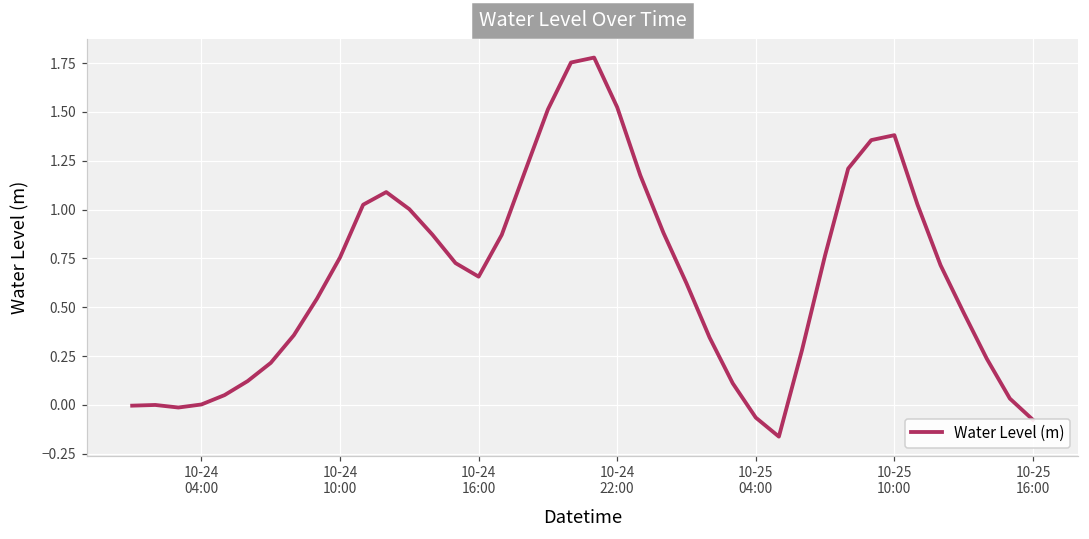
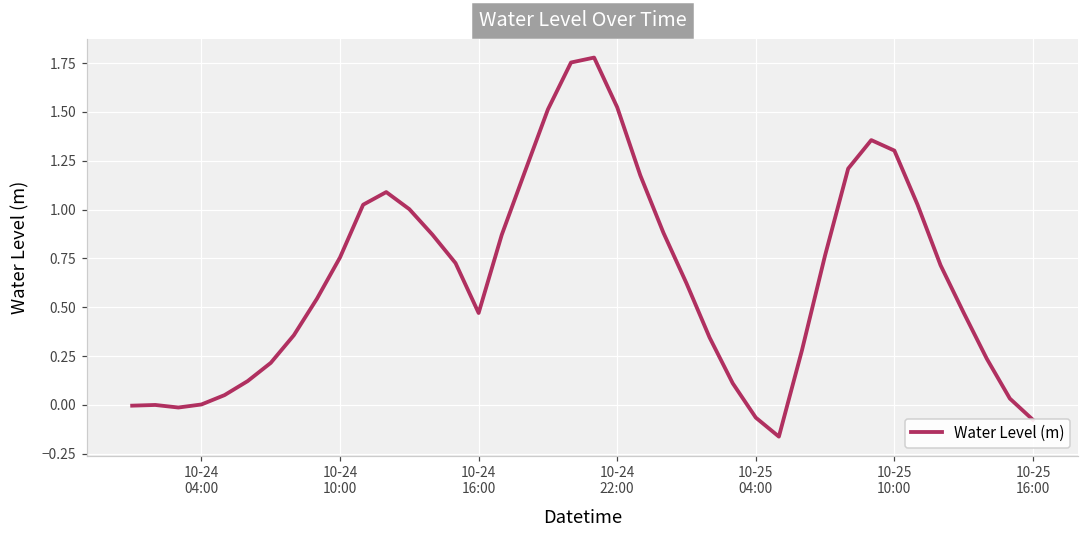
  {
    "10-24 04:00": 0.00,
    "10-24 10:00": 0.76,
-   "10-24 16:00": 0.66,
+   "10-24 16:00": 0.47,
    "10-24 22:00": 1.52,
    "10-25 04:00": -0.07,
-   "10-25 10:00": 1.38
+   "10-25 10:00": 1.30
  }
